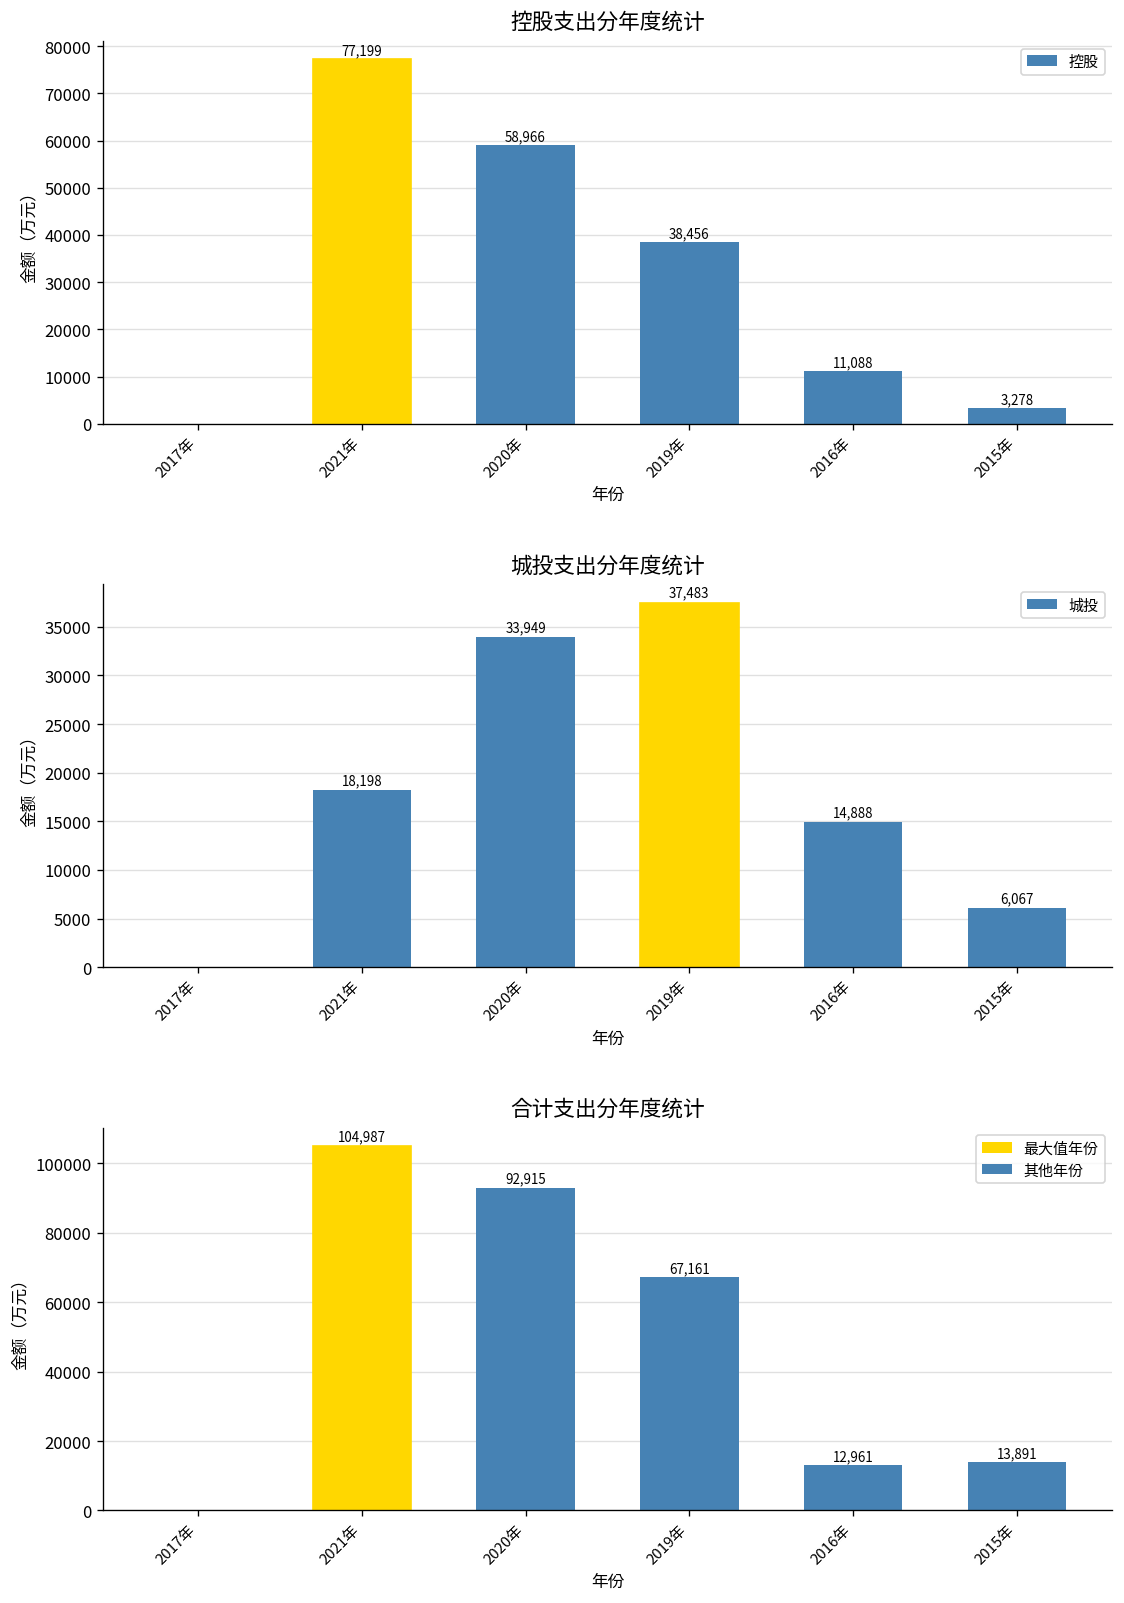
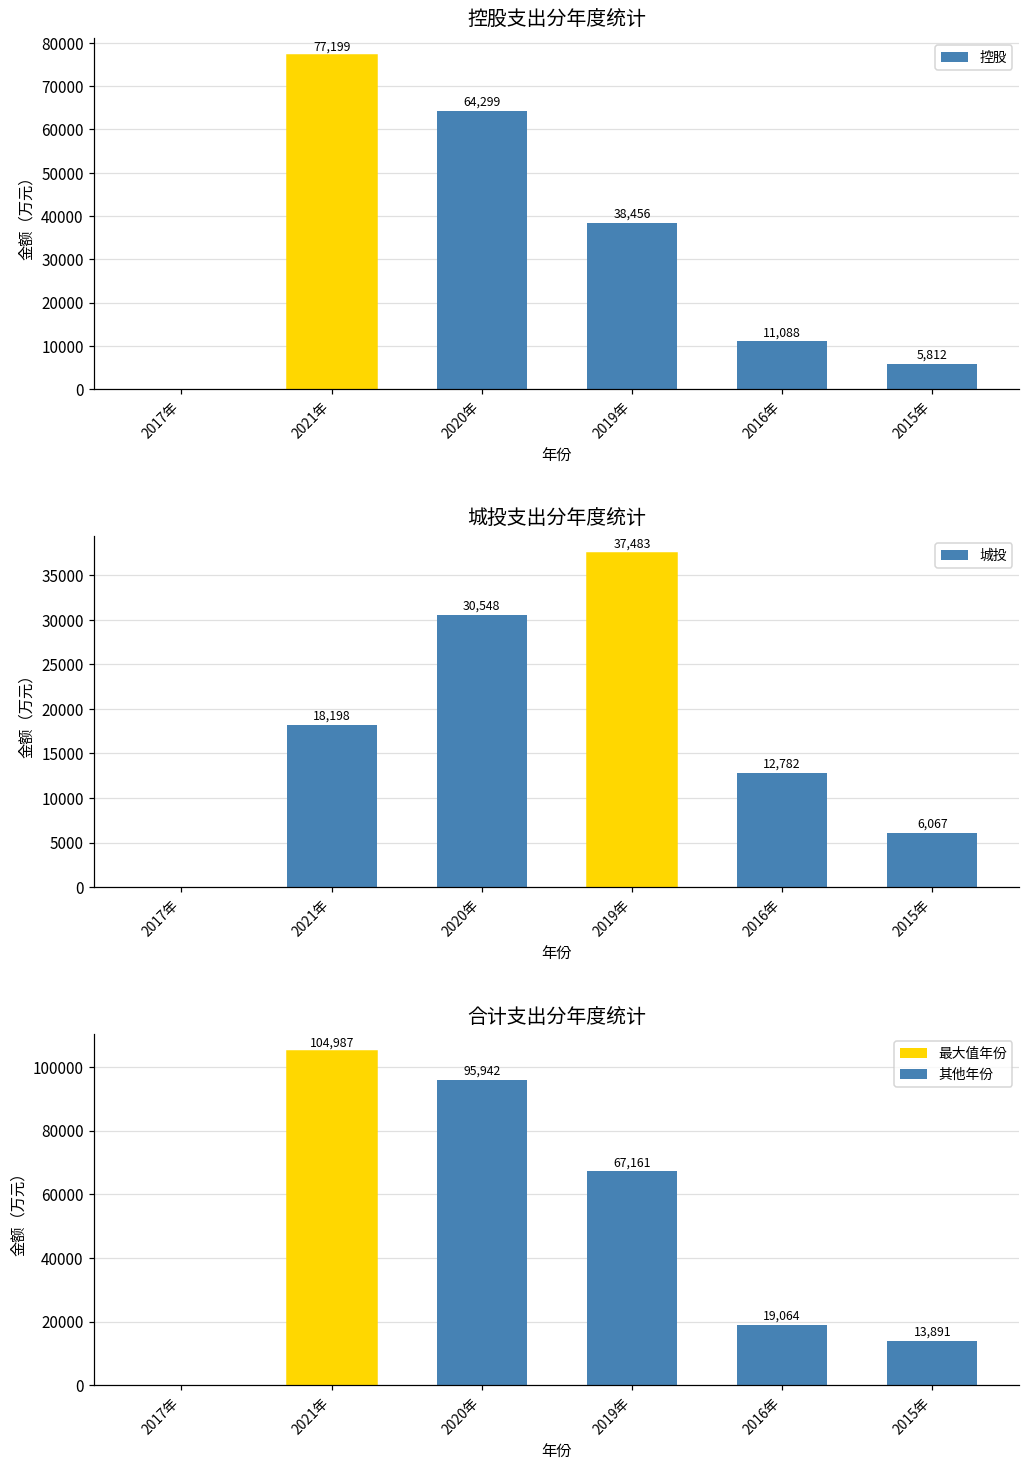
  {
    "控股支出分年度统计": {
      "2021年": "77,199",
-     "2020年": "58,966",
+     "2020年": "64,299",
      "2019年": "38,456",
      "2016年": "11,088",
-     "2015年": "3,278"
+     "2015年": "5,812"
    },
    "城投支出分年度统计": {
      "2021年": "18,198",
-     "2020年": "33,949",
+     "2020年": "30,548",
      "2019年": "37,483",
-     "2016年": "14,888",
+     "2016年": "12,782",
      "2015年": "6,067"
    },
    "合计支出分年度统计": {
      "2021年": "104,987",
-     "2020年": "92,915",
+     "2020年": "95,942",
      "2019年": "67,161",
-     "2016年": "12,961",
+     "2016年": "19,064",
      "2015年": "13,891"
    }
  }
